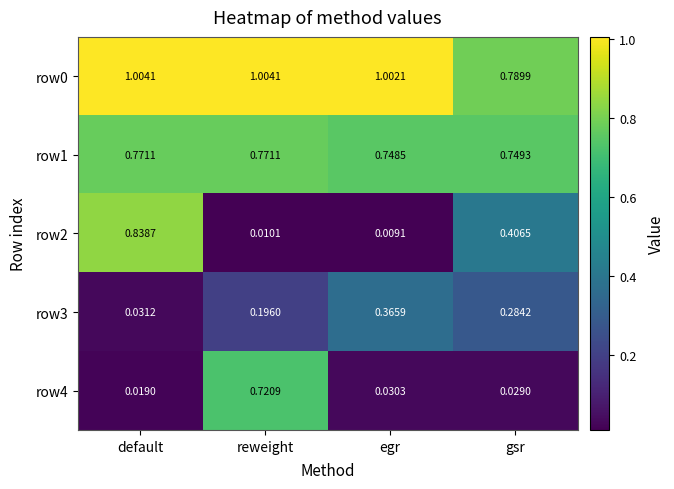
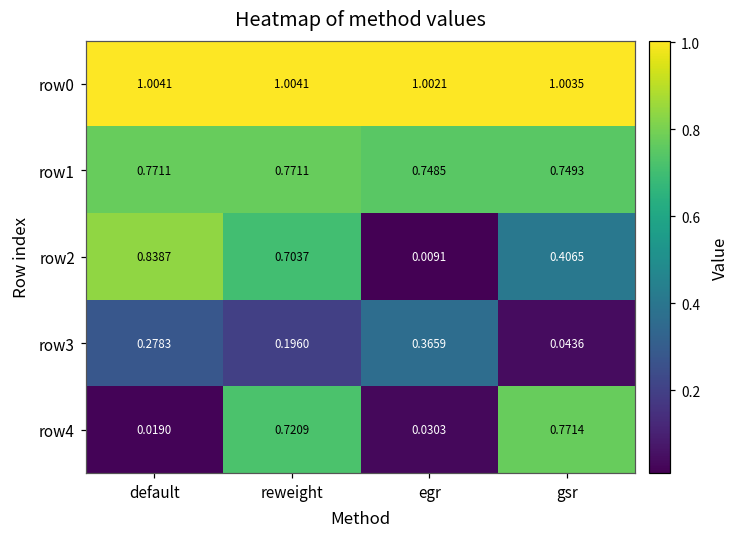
  {
    "row0": {
      "default": 1.0041,
      "reweight": 1.0041,
      "egr": 1.0021,
-     "gsr": 0.7899
+     "gsr": 1.0035
    },
    "row1": {
      "default": 0.7711,
      "reweight": 0.7711,
      "egr": 0.7485,
      "gsr": 0.7493
    },
    "row2": {
      "default": 0.8387,
-     "reweight": 0.0101,
+     "reweight": 0.7037,
      "egr": 0.0091,
      "gsr": 0.4065
    },
    "row3": {
-     "default": 0.0312,
+     "default": 0.2783,
      "reweight": 0.1960,
      "egr": 0.3659,
-     "gsr": 0.2842
+     "gsr": 0.0436
    },
    "row4": {
      "default": 0.0190,
      "reweight": 0.7209,
      "egr": 0.0303,
-     "gsr": 0.0290
+     "gsr": 0.7714
    }
  }
